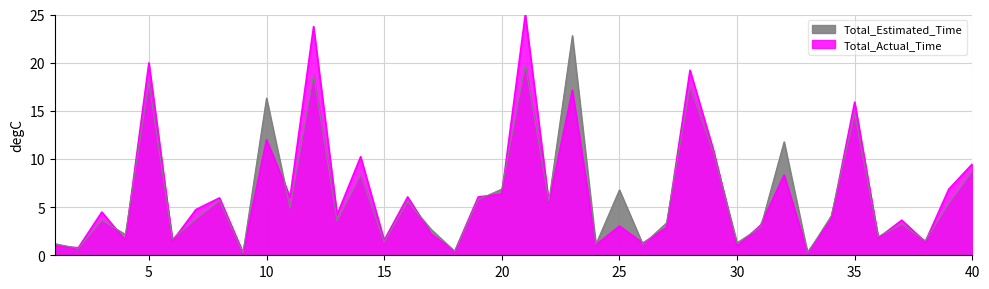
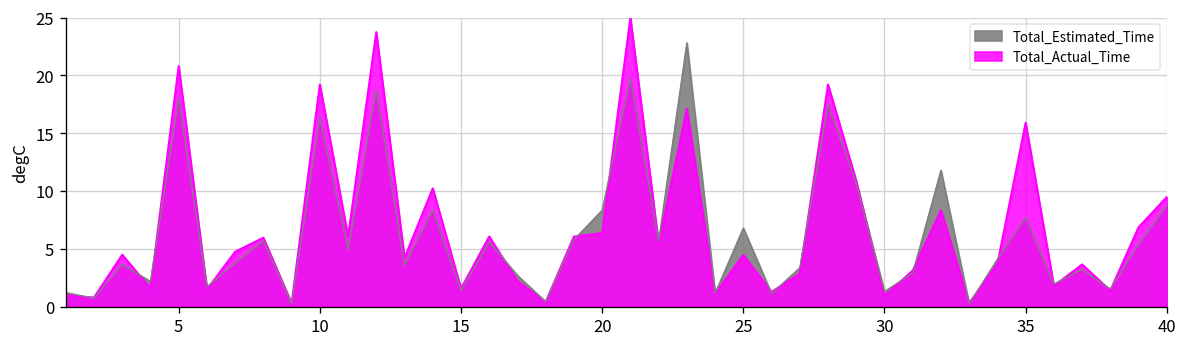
  {
    "Total_Estimated_Time": {
      "5": 18,
      "10": 16,
-     "20": 7,
+     "20": 8,
      "25": 7,
      "30": 1,
-     "35": 15,
+     "35": 8,
      "40": 9
    },
    "Total_Actual_Time": {
-     "5": 20,
-     "10": 12,
+     "5": 21,
+     "10": 19,
      "20": 6,
-     "25": 3,
+     "25": 4,
      "30": 1,
      "35": 16,
      "40": 9
    }
  }
